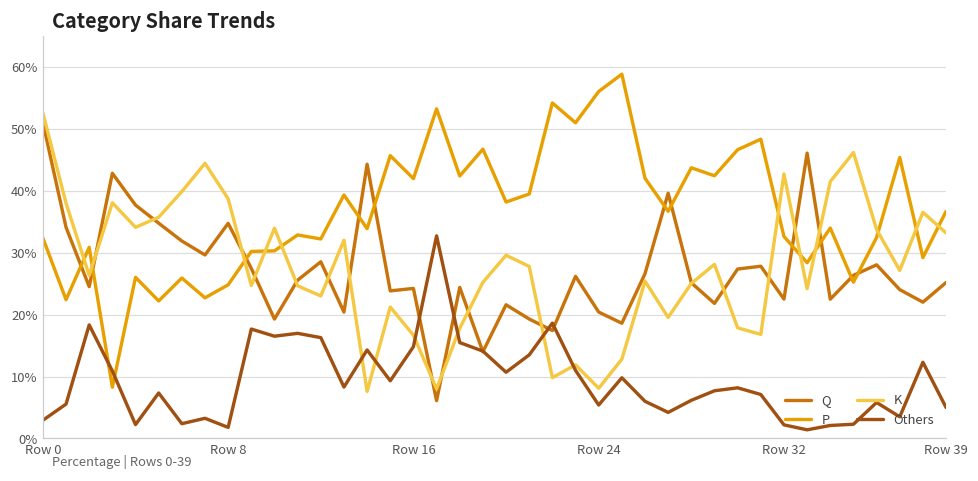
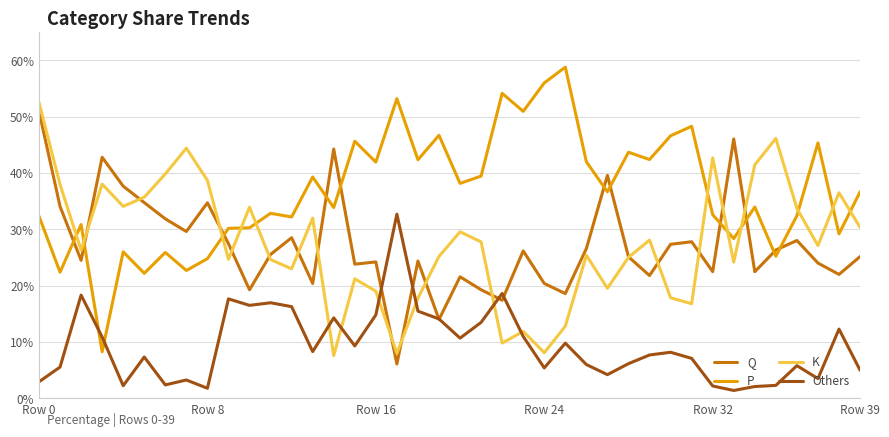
  {
    "K": {
      "Row 0": "53%",
      "Row 8": "39%",
-     "Row 16": "17%",
+     "Row 16": "19%",
      "Row 24": "8%",
      "Row 32": "43%",
-     "Row 39": "33%"
+     "Row 39": "30%"
    }
  }
